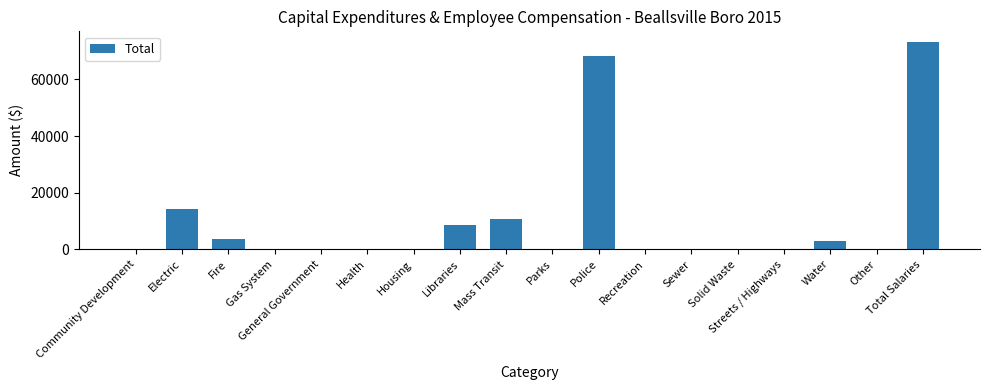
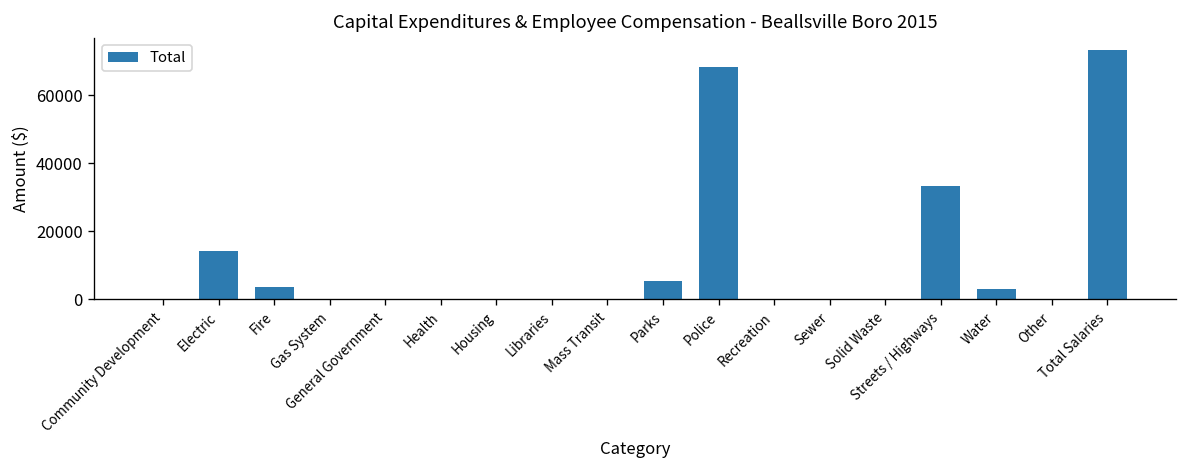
  {
    "Community Development": 0,
    "Electric": 14000,
    "Fire": 4000,
    "Gas System": 0,
    "General Government": 0,
    "Health": 0,
    "Housing": 0,
-   "Libraries": 9000,
-   "Mass Transit": 11000,
-   "Parks": 0,
+   "Libraries": 0,
+   "Mass Transit": 0,
+   "Parks": 5000,
    "Police": 68000,
    "Recreation": 0,
    "Sewer": 0,
    "Solid Waste": 0,
-   "Streets / Highways": 0,
+   "Streets / Highways": 33000,
    "Water": 3000,
    "Other": 0,
    "Total Salaries": 73000
  }
